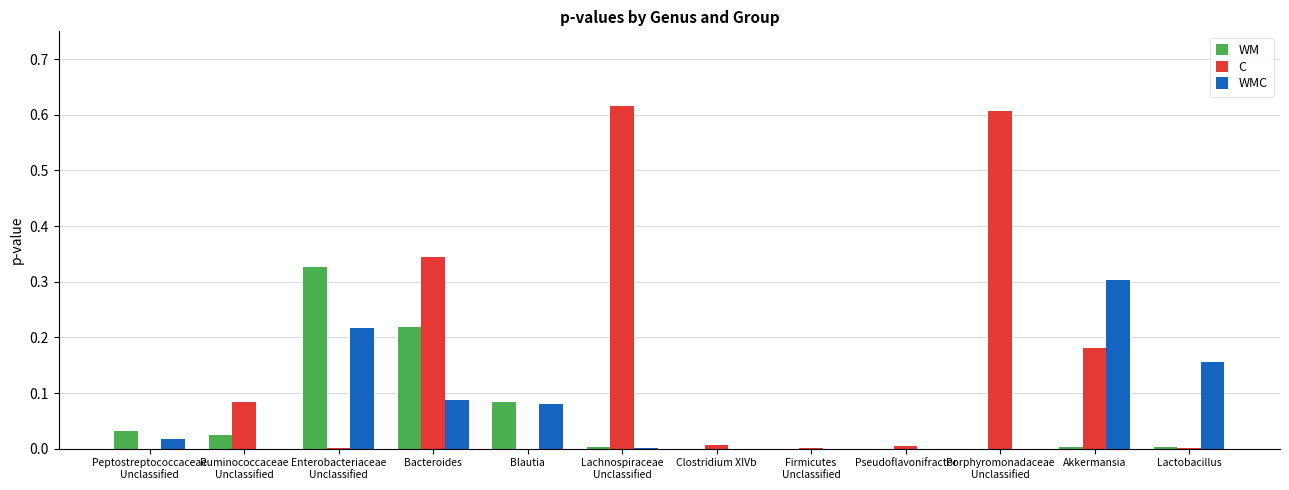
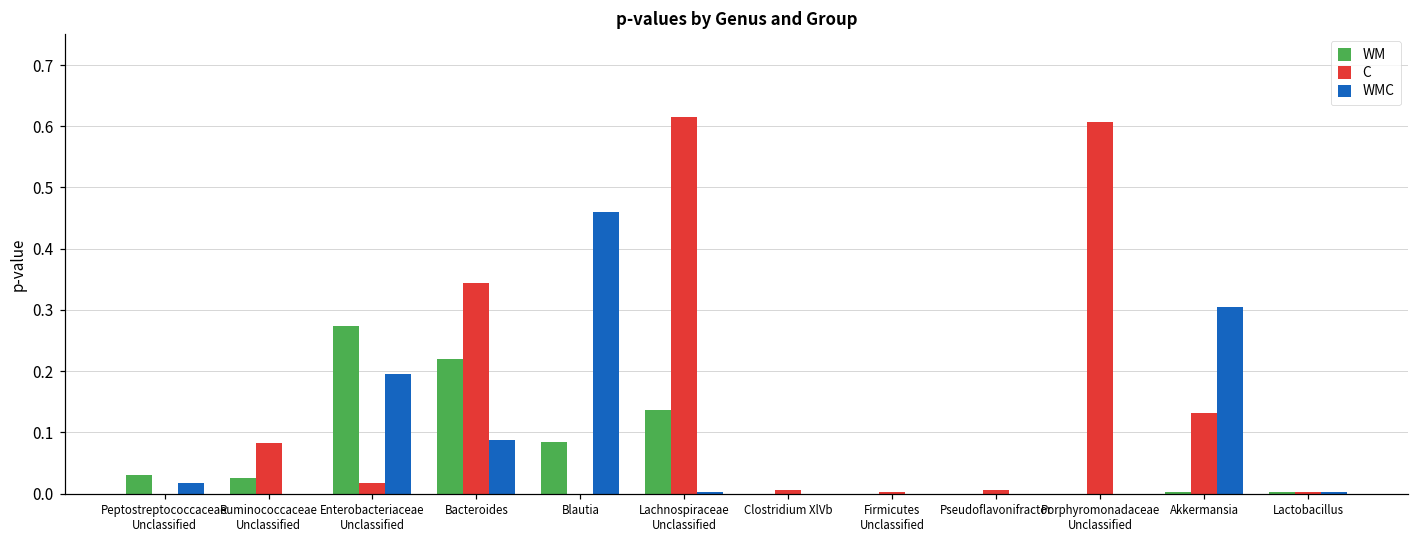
  {
    "WM": {
      "Peptostreptococcaceae Unclassified": 0.03,
      "Ruminococcaceae Unclassified": 0.03,
-     "Enterobacteriaceae Unclassified": 0.33,
+     "Enterobacteriaceae Unclassified": 0.27,
      "Bacteroides": 0.22,
      "Blautia": 0.08,
-     "Lachnospiraceae Unclassified": 0.00,
+     "Lachnospiraceae Unclassified": 0.14,
      "Clostridium XlVb": 0.00,
      "Firmicutes Unclassified": 0.00,
      "Pseudoflavonifractor": 0.00,
      "Porphyromonadaceae Unclassified": 0.00
    },
    "C": {
      "Peptostreptococcaceae Unclassified": 0.00,
      "Ruminococcaceae Unclassified": 0.08,
-     "Enterobacteriaceae Unclassified": 0.00,
+     "Enterobacteriaceae Unclassified": 0.02,
      "Bacteroides": 0.34,
      "Blautia": 0.00,
      "Lachnospiraceae Unclassified": 0.62,
      "Clostridium XlVb": 0.01,
      "Pseudoflavonifractor": 0.01,
      "Porphyromonadaceae Unclassified": 0.61,
-     "Akkermansia": 0.18
+     "Akkermansia": 0.13
    },
    "WMC": {
      "Peptostreptococcaceae Unclassified": 0.02,
      "Ruminococcaceae Unclassified": 0.00,
-     "Enterobacteriaceae Unclassified": 0.22,
+     "Enterobacteriaceae Unclassified": 0.20,
      "Bacteroides": 0.09,
-     "Blautia": 0.08,
+     "Blautia": 0.46,
      "Clostridium XlVb": 0.00,
      "Firmicutes Unclassified": 0.00,
      "Pseudoflavonifractor": 0.00,
      "Porphyromonadaceae Unclassified": 0.00,
      "Akkermansia": 0.30,
-     "Lactobacillus": 0.16
+     "Lactobacillus": 0.00
    }
  }
